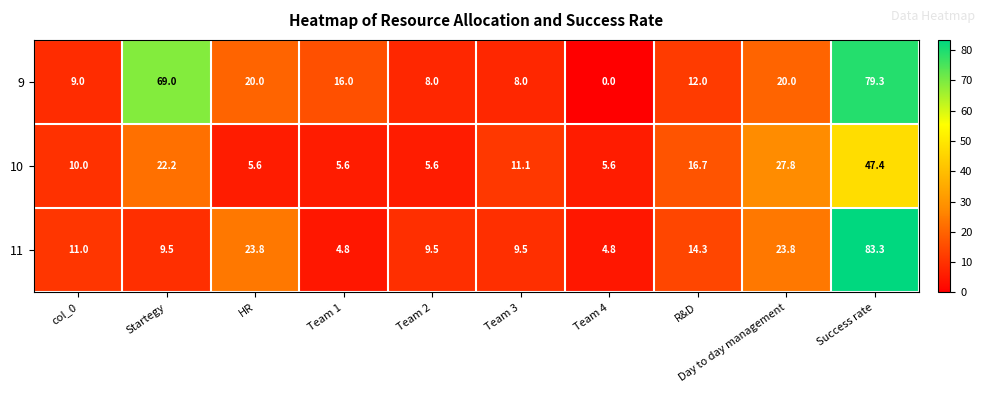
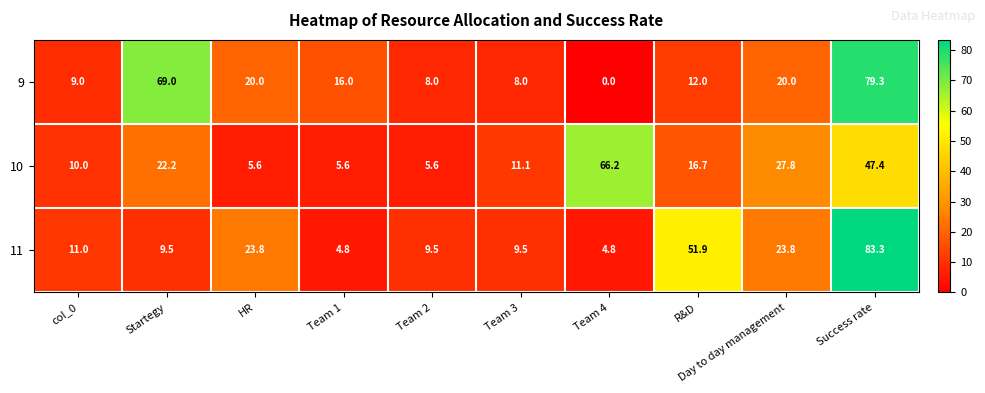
  {
    "9": {
      "col_0": 9.0,
      "Startegy": 69.0,
      "HR": 20.0,
      "Team 1": 16.0,
      "Team 2": 8.0,
      "Team 3": 8.0,
      "Team 4": 0.0,
      "R&D": 12.0,
      "Day to day management": 20.0,
      "Success rate": 79.3
    },
    "10": {
      "col_0": 10.0,
      "Startegy": 22.2,
      "HR": 5.6,
      "Team 1": 5.6,
      "Team 2": 5.6,
      "Team 3": 11.1,
-     "Team 4": 5.6,
+     "Team 4": 66.2,
      "R&D": 16.7,
      "Day to day management": 27.8,
      "Success rate": 47.4
    },
    "11": {
      "col_0": 11.0,
      "Startegy": 9.5,
      "HR": 23.8,
      "Team 1": 4.8,
      "Team 2": 9.5,
      "Team 3": 9.5,
      "Team 4": 4.8,
-     "R&D": 14.3,
+     "R&D": 51.9,
      "Day to day management": 23.8,
      "Success rate": 83.3
    }
  }
